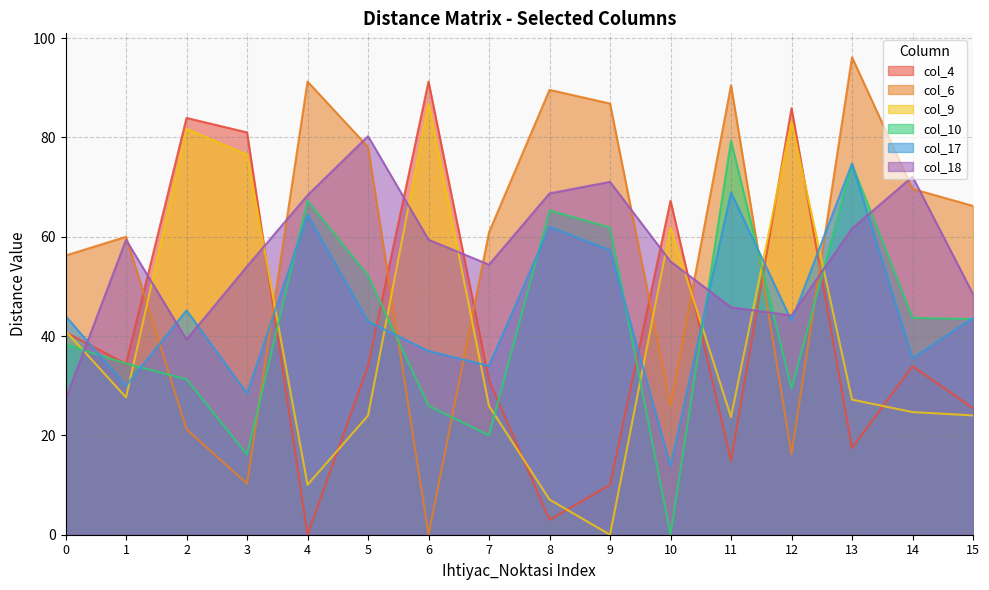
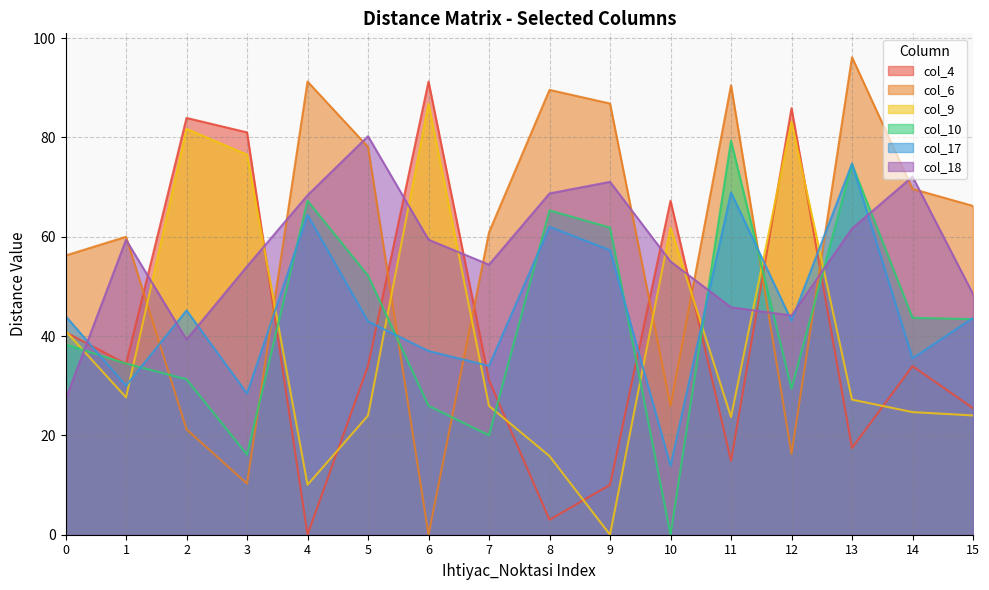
  {
    "col_9": {
      "1": 28,
      "2": 82,
      "3": 77,
      "4": 10,
      "5": 24,
      "6": 87,
      "7": 26,
-     "8": 7,
+     "8": 16,
      "9": 0,
      "10": 62,
      "11": 24,
      "12": 83,
      "13": 27,
      "14": 25,
      "15": 24
    },
    "col_10": {
      "0": 38,
      "2": 31,
      "3": 16,
      "4": 67,
      "5": 52,
      "6": 26,
      "7": 20,
      "8": 65,
      "9": 62,
      "10": 0,
      "11": 79,
      "12": 29,
      "14": 44
    },
    "col_17": {
      "0": 44,
      "1": 30,
      "2": 45,
      "3": 28,
      "4": 64,
      "5": 43,
      "6": 37,
      "7": 34,
      "8": 62,
      "9": 57,
      "10": 14,
      "11": 69,
      "12": 43,
      "14": 36
    },
    "col_18": {
      "0": 27,
      "1": 59,
      "2": 39,
      "3": 54,
      "4": 68,
      "5": 80,
      "6": 59,
      "7": 54,
      "8": 69,
      "9": 71,
      "10": 55,
      "11": 46,
      "12": 44,
      "13": 62,
      "15": 48
    }
  }
